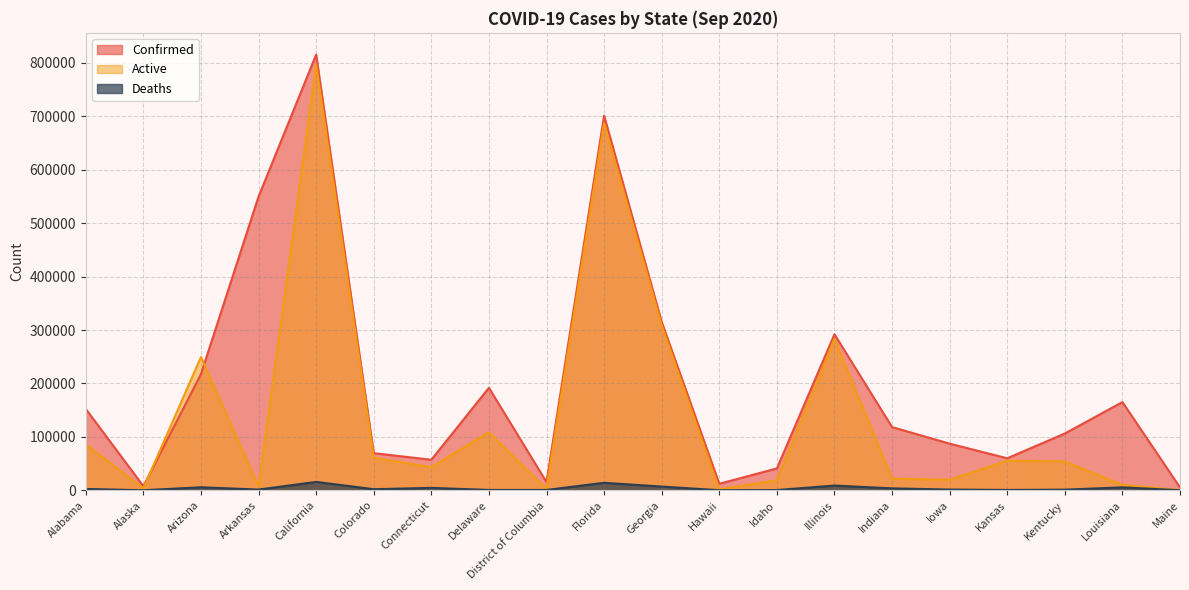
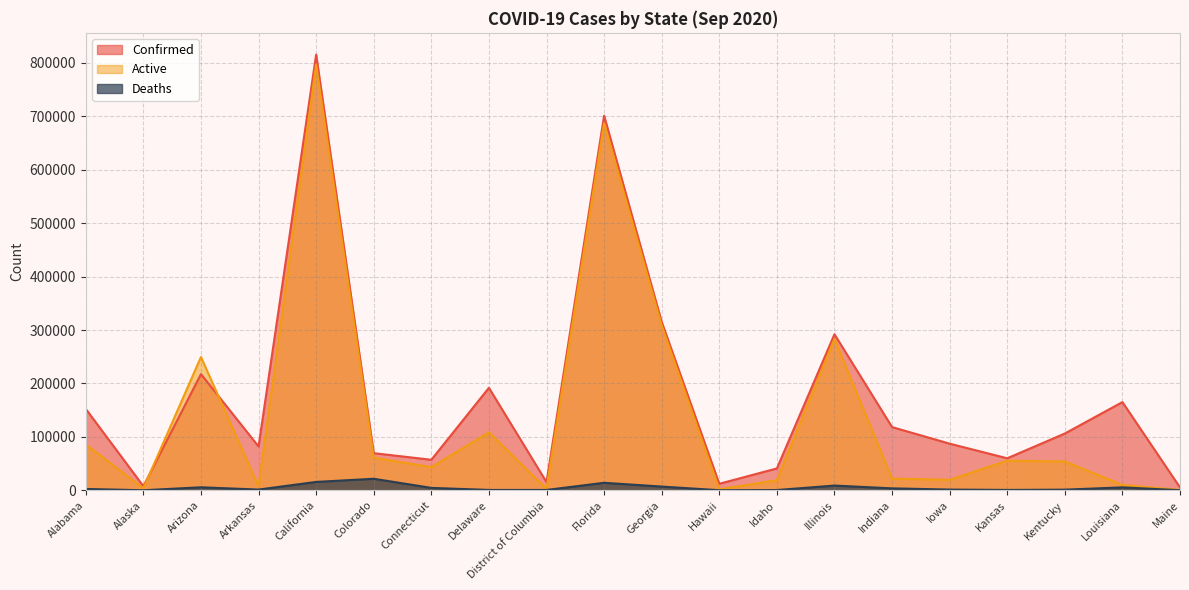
  {
    "Confirmed": {
      "Alabama": 150000,
      "Arizona": 220000,
-     "Arkansas": 550000,
+     "Arkansas": 80000,
      "California": 820000,
      "Colorado": 70000,
      "Connecticut": 60000,
      "Delaware": 190000,
      "District of Columbia": 20000,
      "Florida": 700000,
      "Georgia": 320000,
      "Hawaii": 10000,
      "Idaho": 40000,
      "Illinois": 290000,
      "Indiana": 120000,
      "Iowa": 90000,
      "Kentucky": 110000,
      "Louisiana": 170000
    },
    "Active": {
      "Alabama": 90000,
      "Arizona": 250000,
      "Arkansas": 10000,
      "California": 800000,
      "Colorado": 60000,
      "Connecticut": 40000,
      "Delaware": 110000,
      "Florida": 690000,
      "Georgia": 310000,
      "Idaho": 20000,
      "Illinois": 280000,
      "Indiana": 20000,
      "Iowa": 20000,
      "Kentucky": 50000
    },
    "Deaths": {
      "Alabama": 0,
      "Arizona": 10000,
      "Arkansas": 0,
      "California": 20000,
-     "Colorado": 0,
+     "Colorado": 20000,
      "Connecticut": 0,
      "Delaware": 0,
      "Florida": 10000,
      "Georgia": 10000,
      "Idaho": 0,
      "Illinois": 10000,
      "Indiana": 0,
      "Iowa": 0,
      "Kansas": 0,
      "Kentucky": 0
    }
  }
